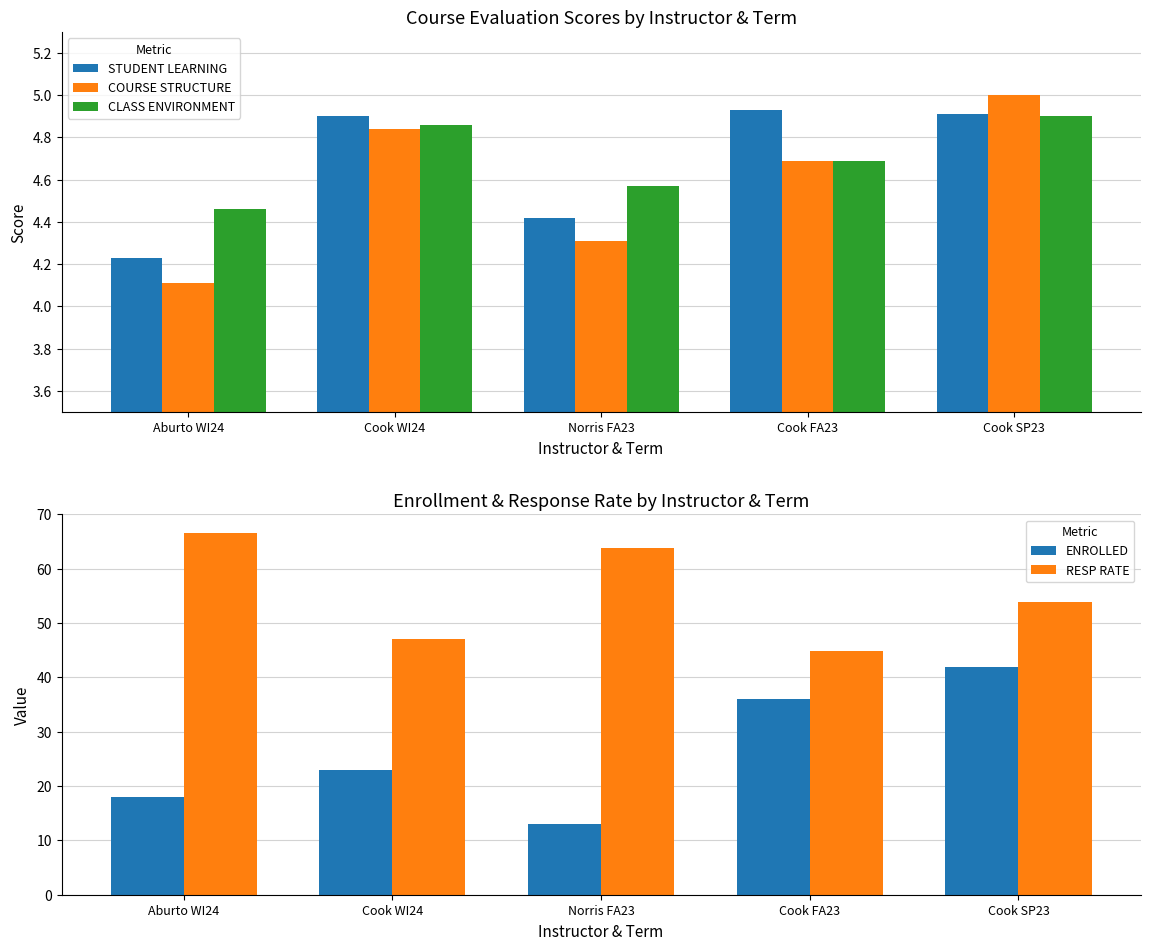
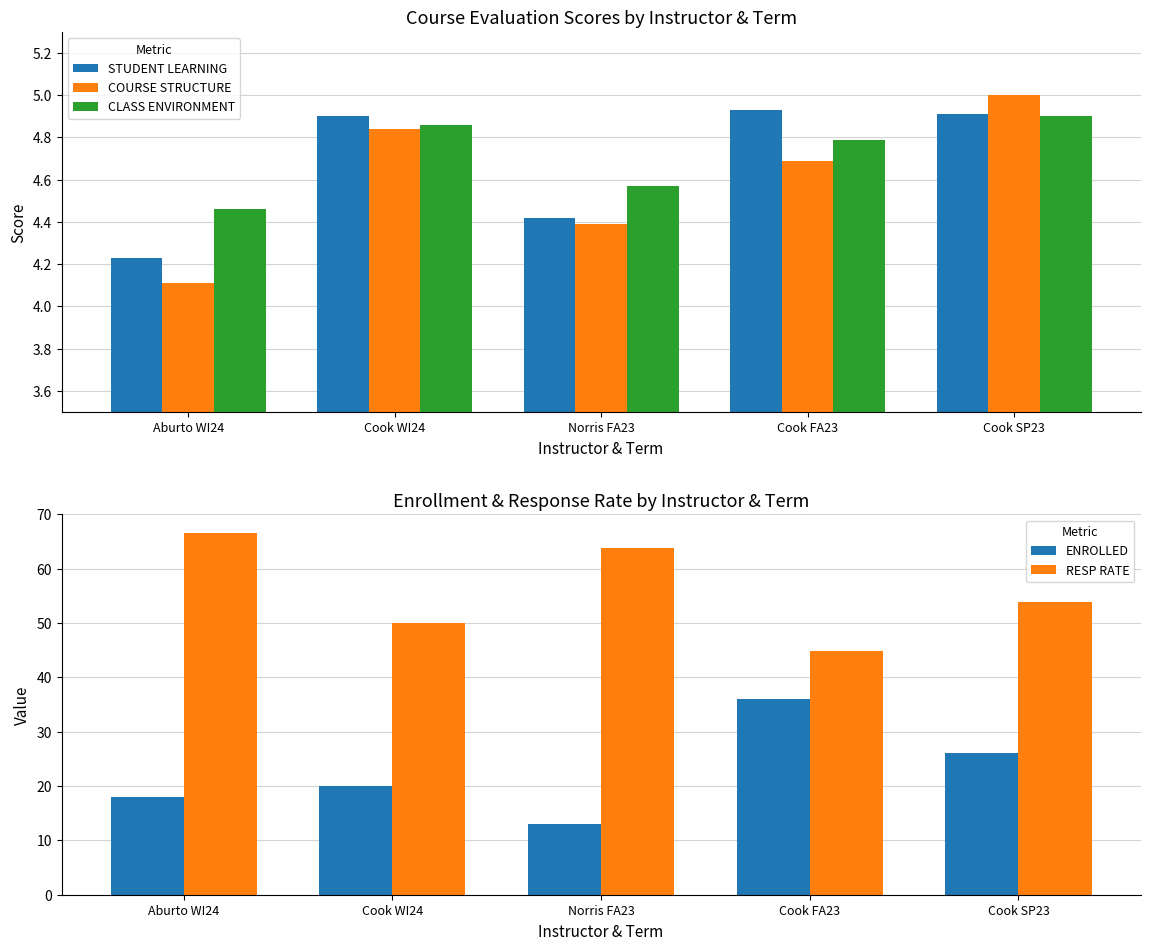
  {
    "Course Evaluation Scores by Instructor & Term": {
      "STUDENT LEARNING": {
        "Aburto WI24": 4.23,
        "Cook WI24": 4.90,
        "Norris FA23": 4.42,
        "Cook FA23": 4.93,
        "Cook SP23": 4.91
      },
      "COURSE STRUCTURE": {
        "Aburto WI24": 4.11,
        "Cook WI24": 4.84,
-       "Norris FA23": 4.31,
+       "Norris FA23": 4.39,
        "Cook FA23": 4.69,
        "Cook SP23": 5.00
      },
      "CLASS ENVIRONMENT": {
        "Aburto WI24": 4.46,
        "Cook WI24": 4.86,
        "Norris FA23": 4.57,
-       "Cook FA23": 4.69,
+       "Cook FA23": 4.79,
        "Cook SP23": 4.90
      }
    },
    "Enrollment & Response Rate by Instructor & Term": {
      "ENROLLED": {
        "Aburto WI24": 18,
-       "Cook WI24": 23,
+       "Cook WI24": 20,
        "Norris FA23": 13,
        "Cook FA23": 36,
-       "Cook SP23": 42
+       "Cook SP23": 26
      },
      "RESP RATE": {
        "Aburto WI24": 67,
-       "Cook WI24": 47,
+       "Cook WI24": 50,
        "Norris FA23": 64,
        "Cook FA23": 45,
        "Cook SP23": 54
      }
    }
  }
